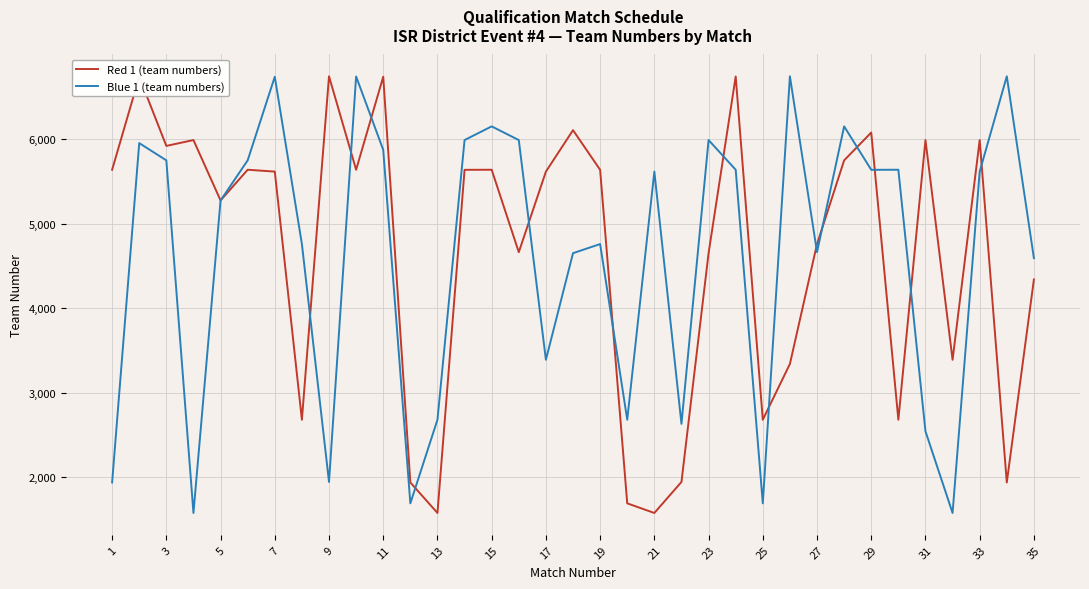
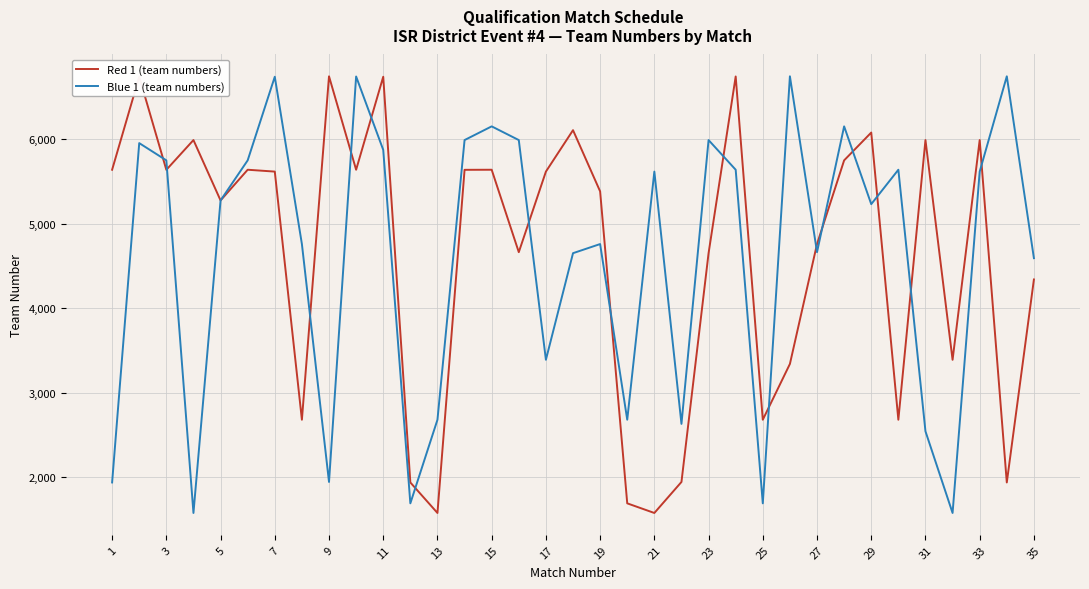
  {
    "Red 1 (team numbers)": {
      "1": "5,600",
-     "3": "5,900",
+     "3": "5,600",
      "7": "5,600",
      "9": "6,700",
      "11": "6,700",
      "13": "1,600",
      "15": "5,600",
      "17": "5,600",
-     "19": "5,600",
+     "19": "5,400",
      "21": "1,600",
      "23": "4,600",
      "25": "2,700",
      "27": "4,800",
      "29": "6,100",
      "31": "6,000",
      "33": "6,000",
      "35": "4,300"
    },
    "Blue 1 (team numbers)": {
      "1": "1,900",
      "3": "5,700",
      "7": "6,700",
      "9": "1,900",
      "11": "5,900",
      "13": "2,700",
      "15": "6,100",
      "17": "3,400",
      "19": "4,800",
      "21": "5,600",
      "23": "6,000",
      "25": "1,700",
      "27": "4,700",
-     "29": "5,600",
+     "29": "5,200",
      "31": "2,500",
      "33": "5,600",
      "35": "4,600"
    }
  }
